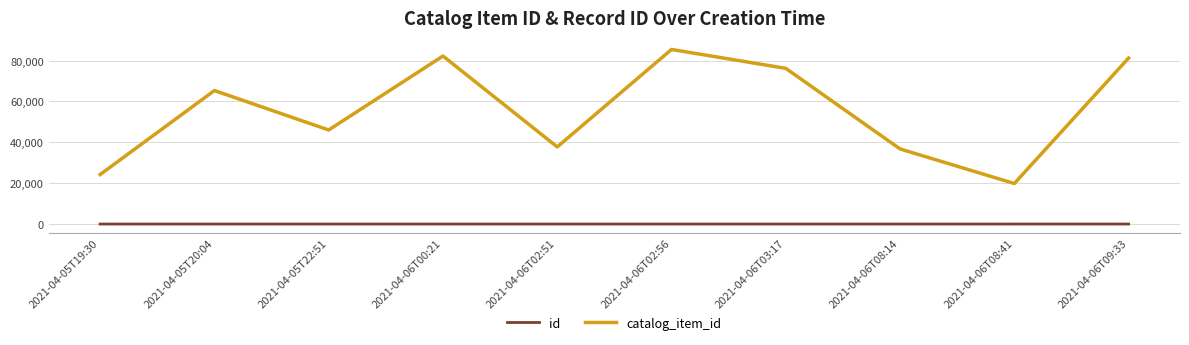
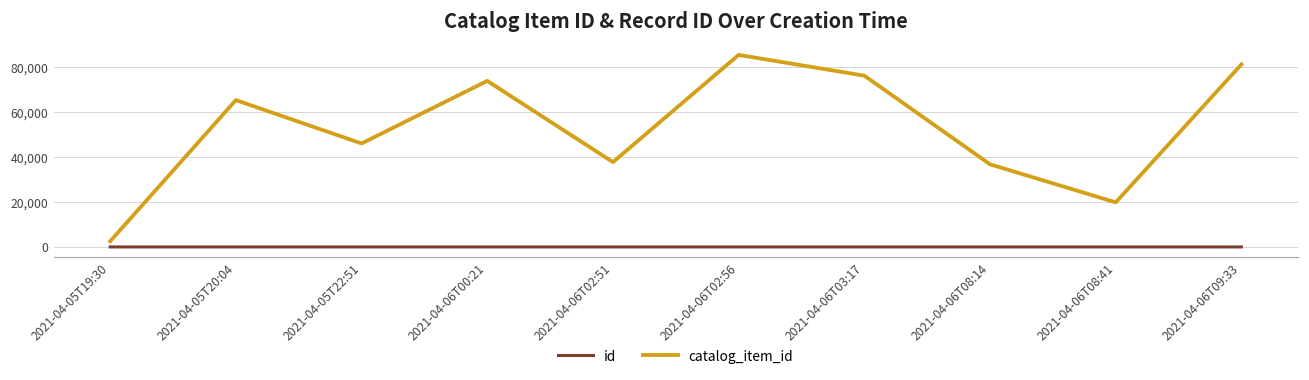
  {
    "id": {
      "2021-04-05T19:30": "0",
      "2021-04-05T20:04": "0",
      "2021-04-05T22:51": "0",
      "2021-04-06T00:21": "0",
      "2021-04-06T02:51": "0",
      "2021-04-06T02:56": "0",
      "2021-04-06T03:17": "0",
      "2021-04-06T08:14": "0",
      "2021-04-06T08:41": "0",
      "2021-04-06T09:33": "0"
    },
    "catalog_item_id": {
-     "2021-04-05T19:30": "24,000",
+     "2021-04-05T19:30": "3,000",
      "2021-04-05T20:04": "65,000",
      "2021-04-05T22:51": "46,000",
-     "2021-04-06T00:21": "82,000",
+     "2021-04-06T00:21": "74,000",
      "2021-04-06T02:51": "38,000",
      "2021-04-06T02:56": "85,000",
      "2021-04-06T03:17": "76,000",
      "2021-04-06T08:14": "37,000",
      "2021-04-06T08:41": "20,000",
      "2021-04-06T09:33": "81,000"
    }
  }
